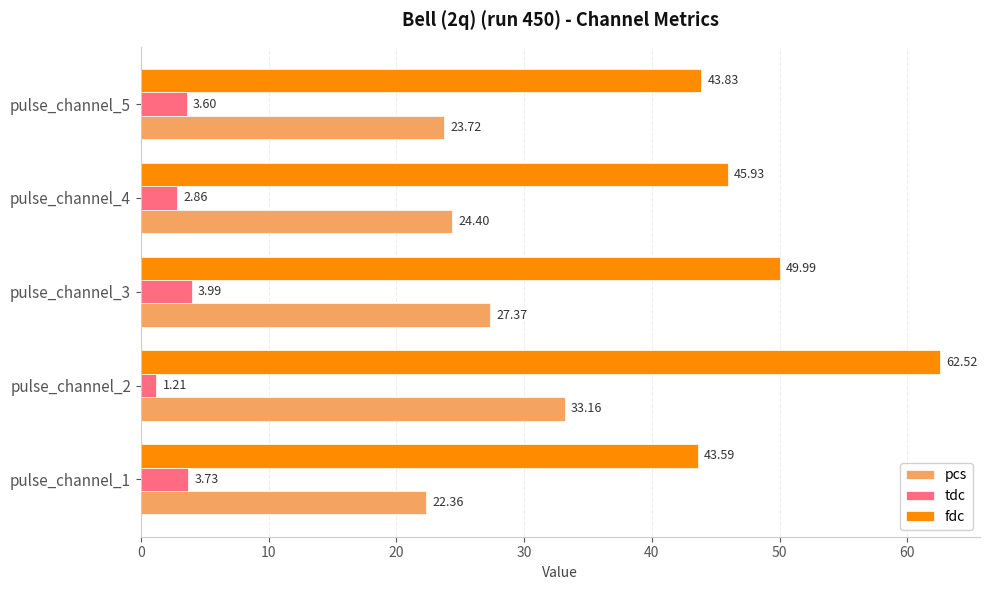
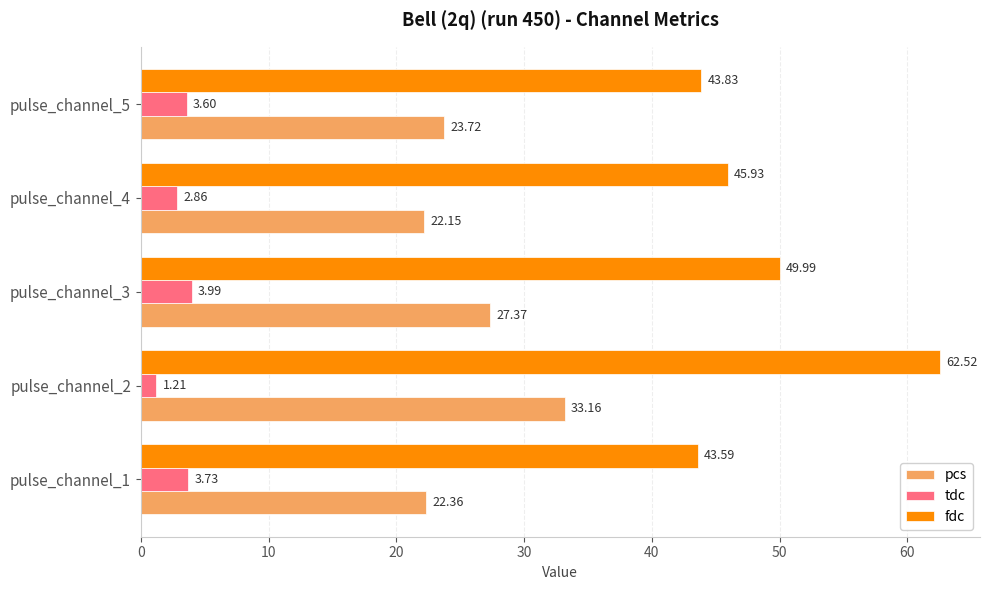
  {
    "pcs": {
      "pulse_channel_5": 23.72,
-     "pulse_channel_4": 24.40,
+     "pulse_channel_4": 22.15,
      "pulse_channel_3": 27.37,
      "pulse_channel_2": 33.16,
      "pulse_channel_1": 22.36
    },
    "tdc": {
      "pulse_channel_5": 3.60,
      "pulse_channel_4": 2.86,
      "pulse_channel_3": 3.99,
      "pulse_channel_2": 1.21,
      "pulse_channel_1": 3.73
    },
    "fdc": {
      "pulse_channel_5": 43.83,
      "pulse_channel_4": 45.93,
      "pulse_channel_3": 49.99,
      "pulse_channel_2": 62.52,
      "pulse_channel_1": 43.59
    }
  }
